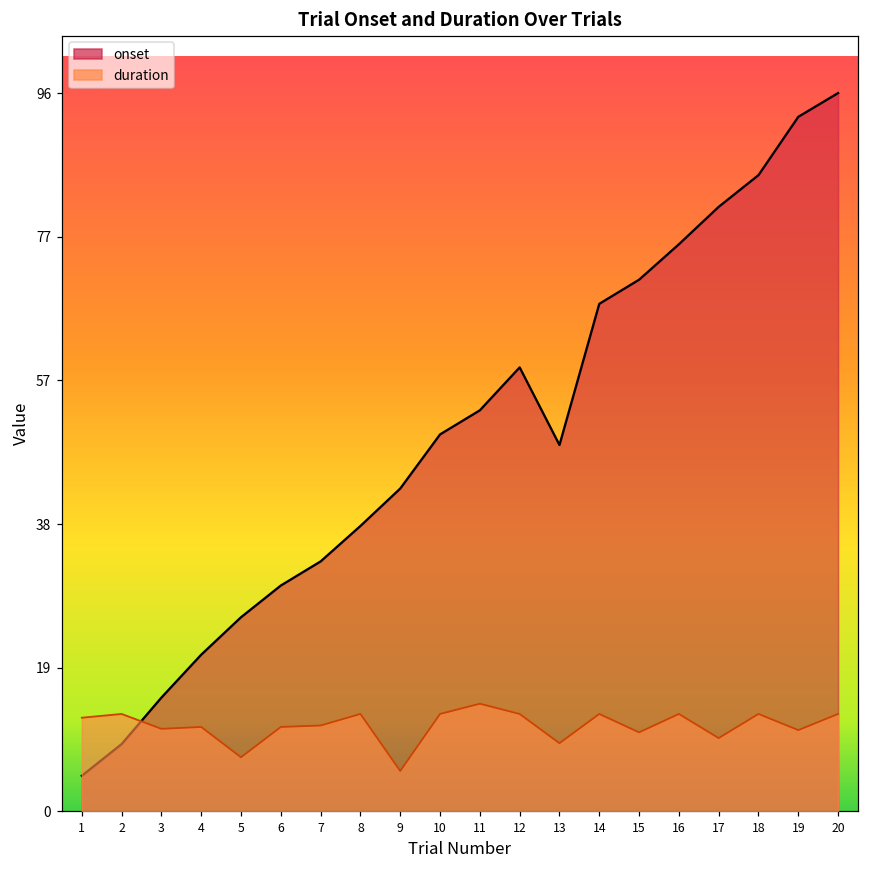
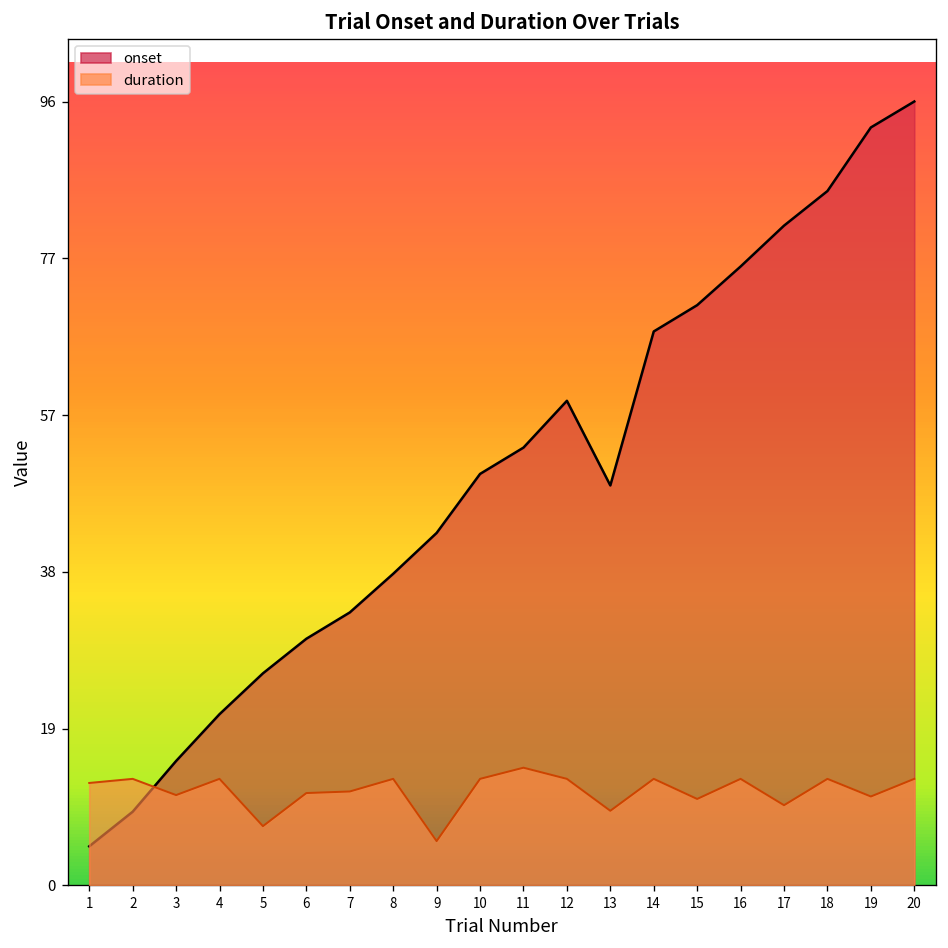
  {
    "onset": {
      "1": 5,
      "2": 9,
      "3": 15,
      "4": 21,
      "5": 26,
      "6": 30,
      "7": 34,
      "8": 38,
      "9": 43,
      "10": 51,
      "11": 54,
      "12": 60,
      "13": 49,
      "14": 68,
      "15": 71,
      "16": 76,
      "17": 81,
      "18": 85,
      "19": 93,
      "20": 96
    },
    "duration": {
      "1": 13,
      "2": 13,
      "3": 11,
-     "4": 11,
+     "4": 13,
      "5": 7,
      "6": 11,
      "7": 12,
      "8": 13,
      "9": 5,
      "10": 13,
      "11": 14,
      "12": 13,
      "13": 9,
      "14": 13,
      "15": 11,
      "16": 13,
      "17": 10,
      "18": 13,
      "19": 11,
      "20": 13
    }
  }
